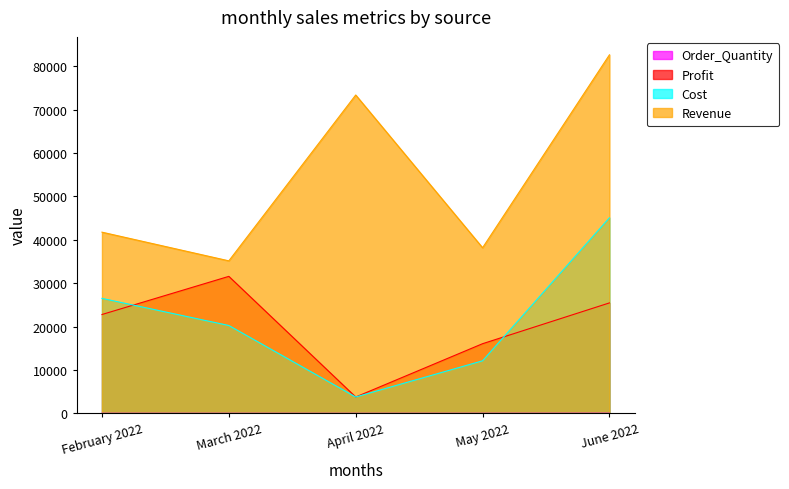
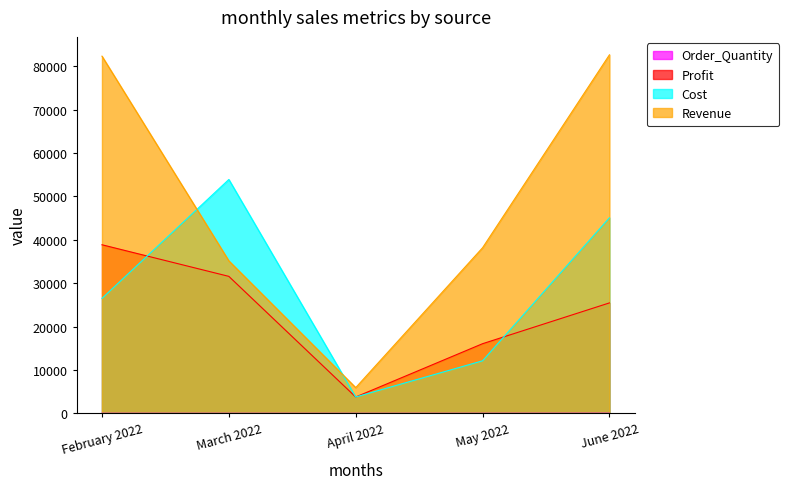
  {
    "Order_Quantity": {
      "February 2022": 0,
      "March 2022": 0,
      "April 2022": 0,
      "May 2022": 0,
      "June 2022": 0
    },
    "Profit": {
-     "February 2022": 23000,
+     "February 2022": 39000,
      "March 2022": 32000,
      "May 2022": 16000,
      "June 2022": 25000
    },
    "Cost": {
      "February 2022": 27000,
-     "March 2022": 20000,
+     "March 2022": 54000,
      "May 2022": 12000,
      "June 2022": 45000
    },
    "Revenue": {
-     "February 2022": 42000,
+     "February 2022": 82000,
      "March 2022": 35000,
-     "April 2022": 73000,
+     "April 2022": 6000,
      "May 2022": 38000,
      "June 2022": 83000
    }
  }
